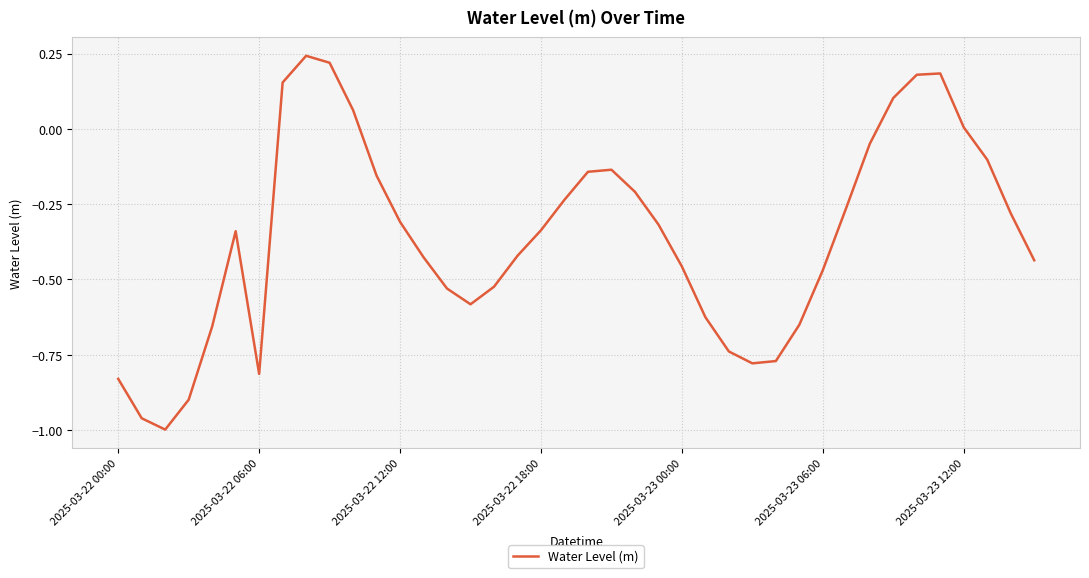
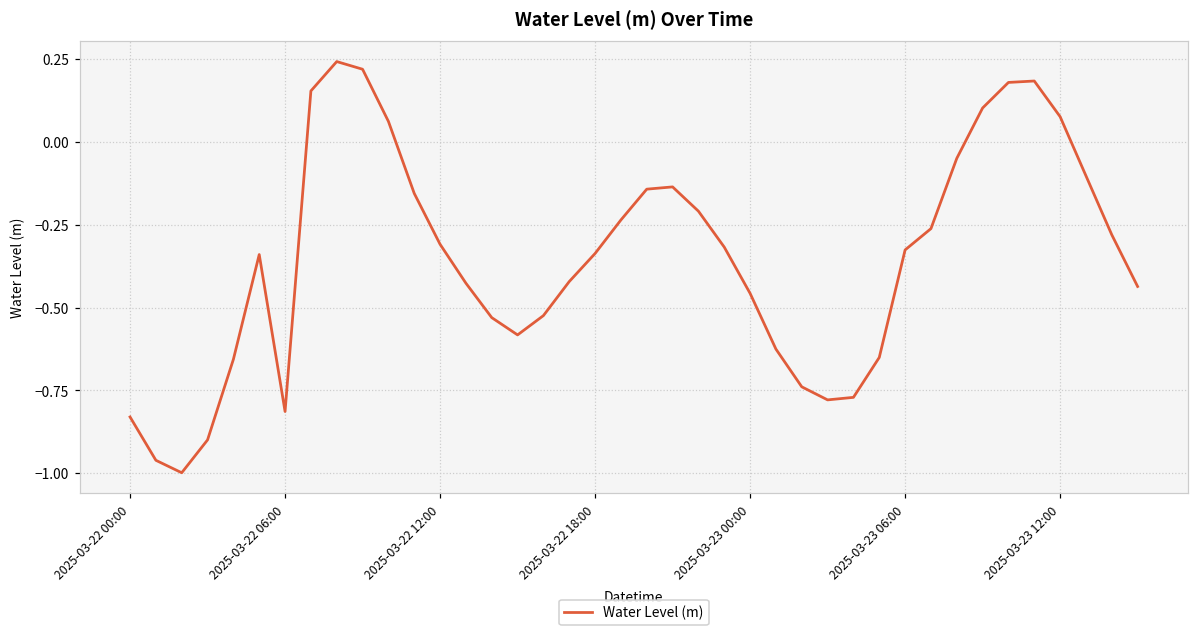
  {
    "2025-03-22 00:00": -0.83,
    "2025-03-22 06:00": -0.81,
    "2025-03-22 12:00": -0.31,
    "2025-03-22 18:00": -0.34,
    "2025-03-23 00:00": -0.46,
-   "2025-03-23 06:00": -0.47,
-   "2025-03-23 12:00": 0.01
+   "2025-03-23 06:00": -0.33,
+   "2025-03-23 12:00": 0.08
  }
